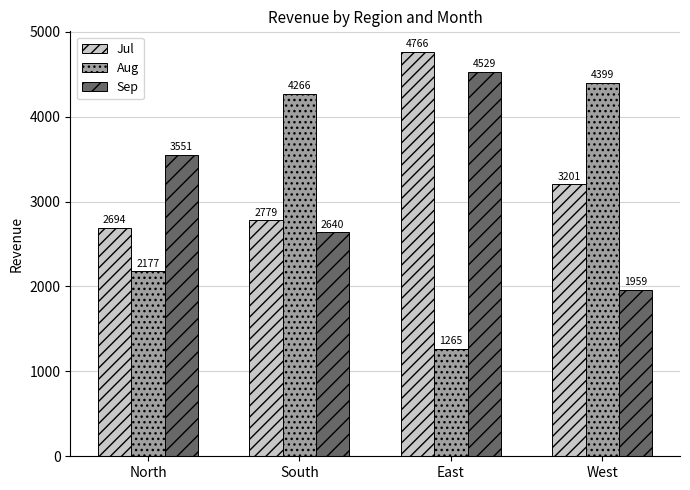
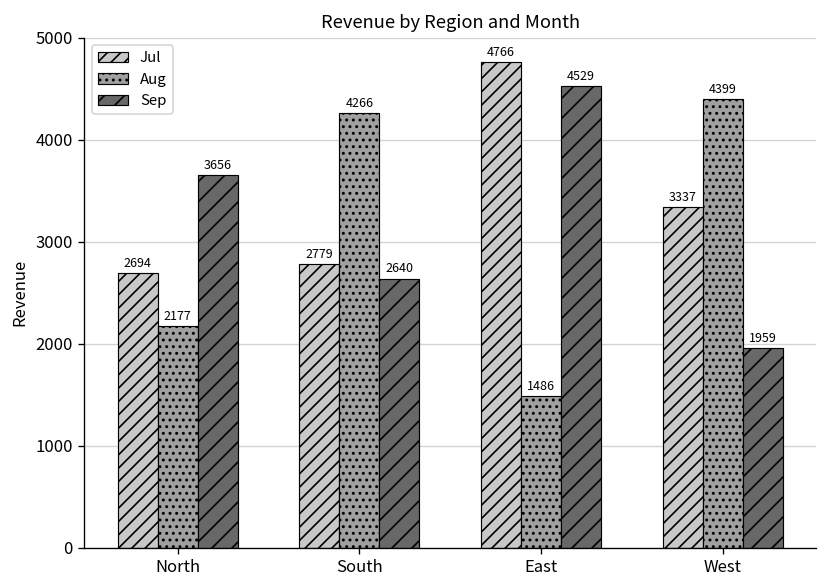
  {
    "Jul": {
      "North": 2694,
      "South": 2779,
      "East": 4766,
-     "West": 3201
+     "West": 3337
    },
    "Aug": {
      "North": 2177,
      "South": 4266,
-     "East": 1265,
+     "East": 1486,
      "West": 4399
    },
    "Sep": {
-     "North": 3551,
+     "North": 3656,
      "South": 2640,
      "East": 4529,
      "West": 1959
    }
  }
